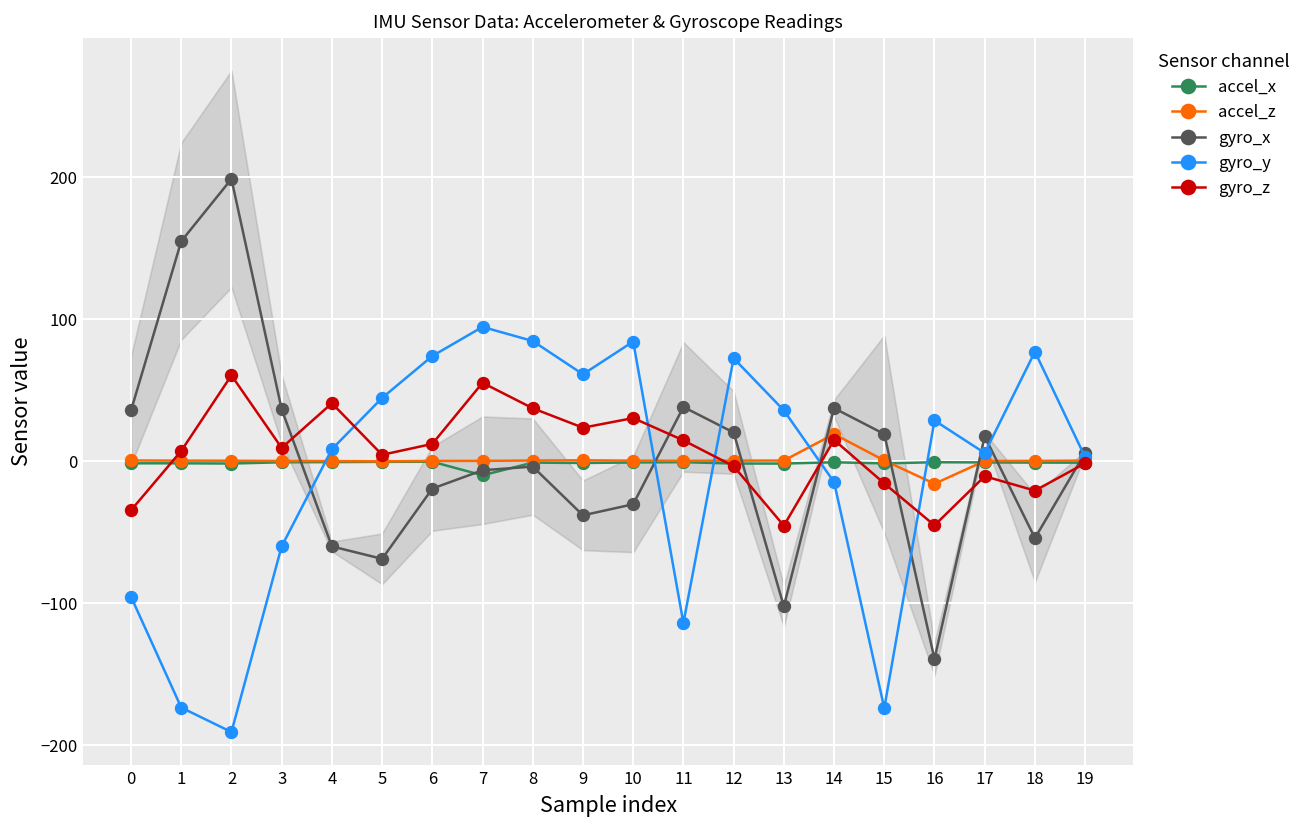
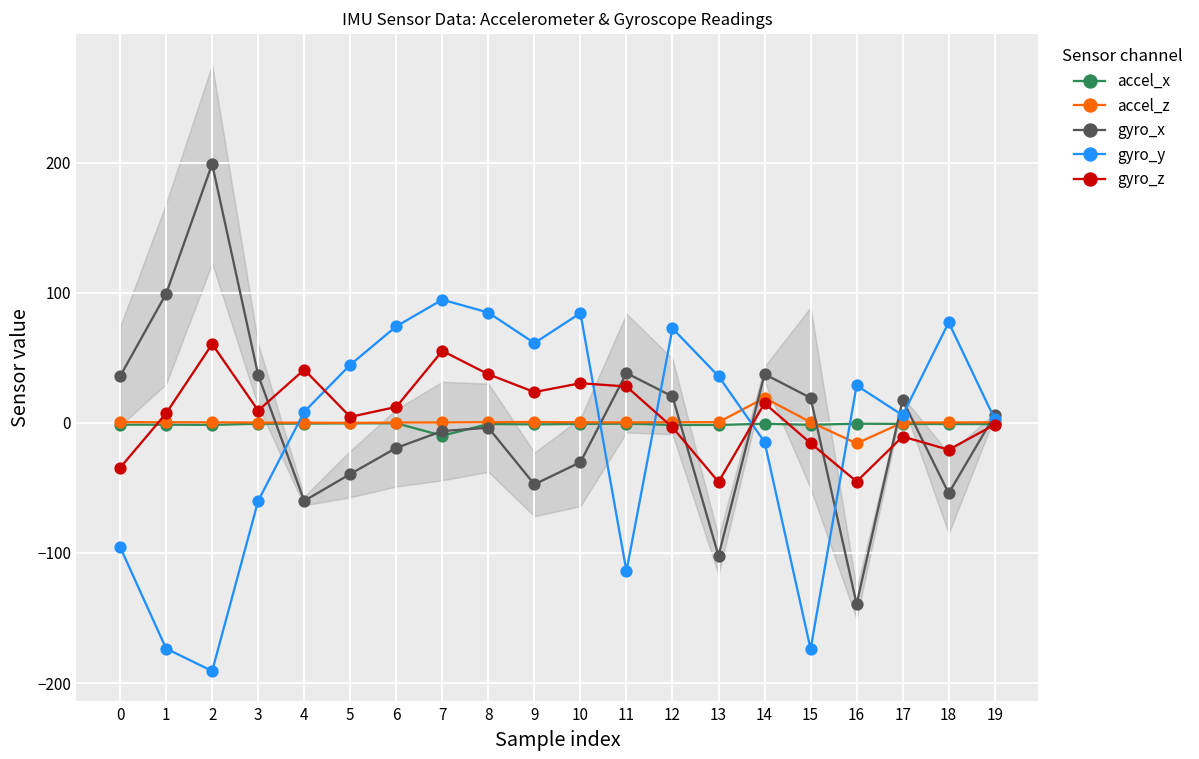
  {
    "accel_x": {
      "7": -10,
      "14": -1,
      "16": -1
    },
    "accel_z": {
      "7": 0,
      "14": 19,
      "16": -16
    },
    "gyro_x": {
      "0": 36,
-     "1": 155,
+     "1": 99,
      "2": 199,
      "3": 37,
      "4": -60,
-     "5": -69,
+     "5": -39,
      "6": -19,
      "7": -6,
      "8": -4,
-     "9": -38,
+     "9": -47,
      "10": -30,
      "11": 38,
      "12": 20,
      "13": -102,
      "14": 37,
      "15": 19,
      "16": -139,
      "17": 18,
      "18": -54
    },
    "gyro_y": {
      "0": -95,
      "1": -173,
      "2": -191,
      "3": -60,
      "4": 9,
      "5": 45,
      "6": 74,
      "7": 95,
      "8": 85,
      "9": 61,
      "10": 84,
      "11": -114,
      "12": 73,
      "13": 36,
      "14": -15,
      "15": -174,
      "16": 29,
      "17": 6,
      "18": 77,
      "19": 3
    },
    "gyro_z": {
      "0": -35,
      "1": 7,
      "2": 61,
      "3": 9,
      "4": 41,
      "5": 5,
      "7": 55,
      "8": 37,
      "9": 24,
      "10": 30,
-     "11": 15,
+     "11": 28,
      "13": -45,
      "14": 15,
      "15": -16,
      "16": -45,
      "17": -11,
      "18": -21
    }
  }
